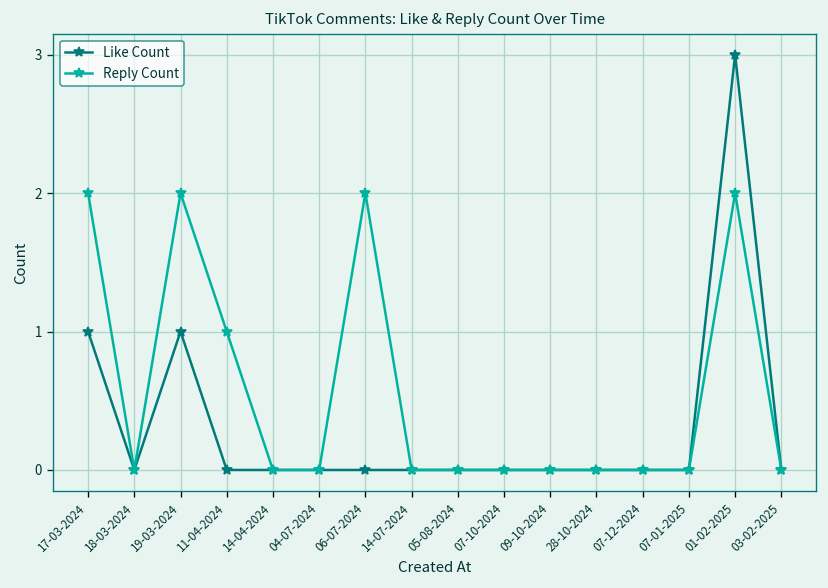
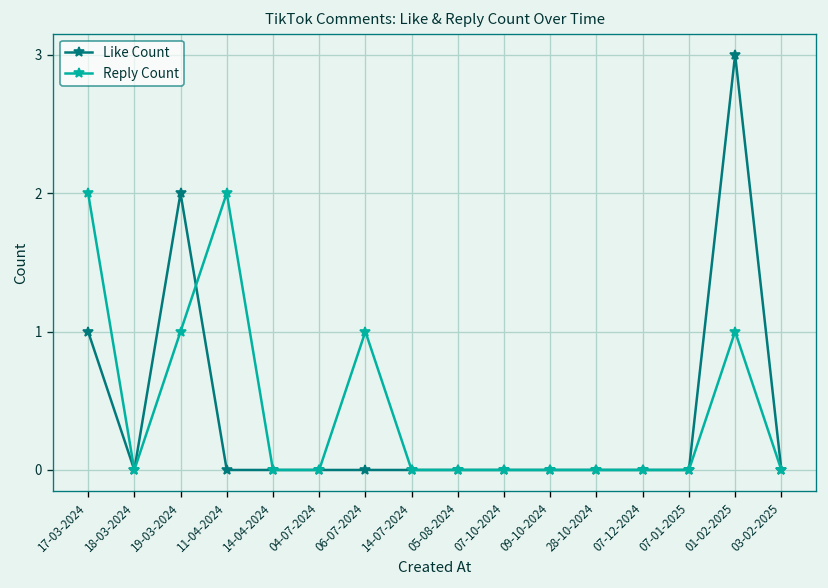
  {
    "Like Count": {
      "17-03-2024": 1,
-     "19-03-2024": 1,
+     "19-03-2024": 2,
      "11-04-2024": 0,
      "06-07-2024": 0,
      "01-02-2025": 3
    },
    "Reply Count": {
      "17-03-2024": 2,
-     "19-03-2024": 2,
-     "11-04-2024": 1,
-     "06-07-2024": 2,
-     "01-02-2025": 2
+     "19-03-2024": 1,
+     "11-04-2024": 2,
+     "06-07-2024": 1,
+     "01-02-2025": 1
    }
  }
